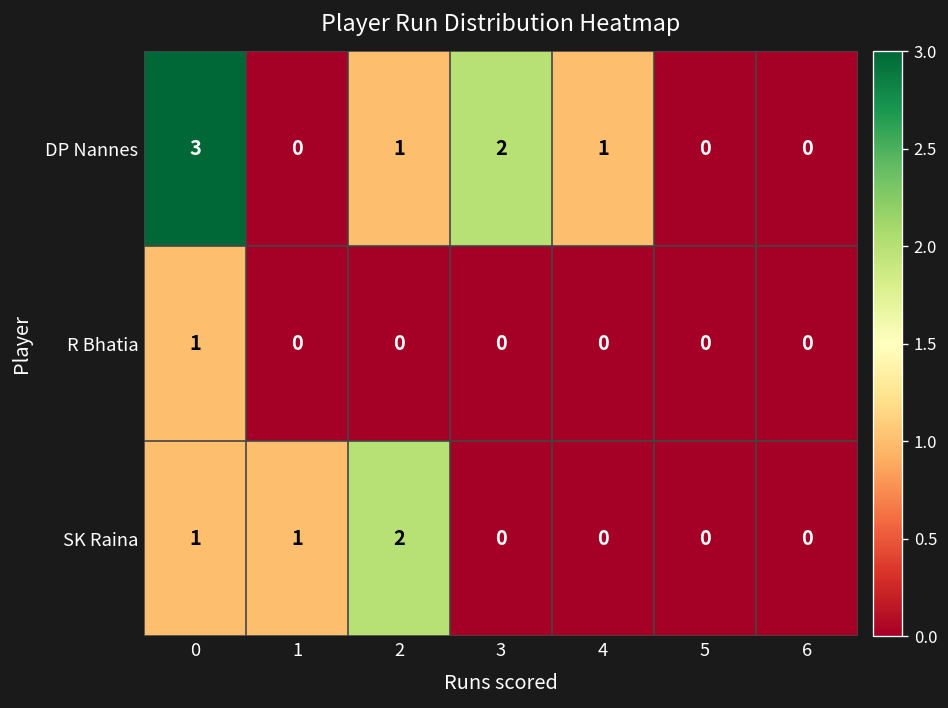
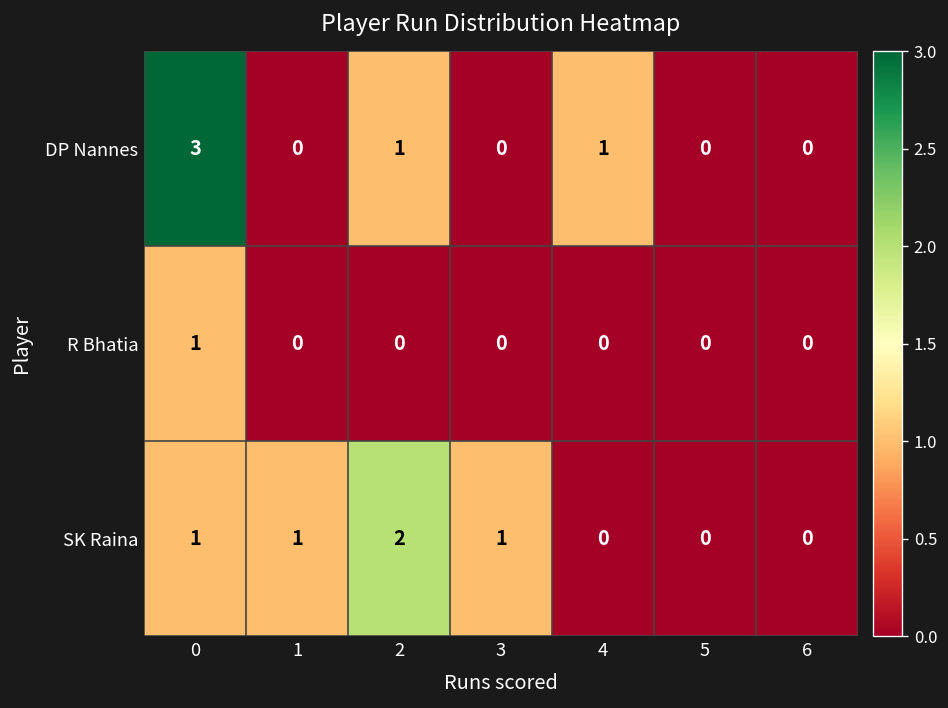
  {
    "DP Nannes": {
      "0": 3,
      "1": 0,
      "2": 1,
-     "3": 2,
+     "3": 0,
      "4": 1,
      "5": 0,
      "6": 0
    },
    "R Bhatia": {
      "0": 1,
      "1": 0,
      "2": 0,
      "3": 0,
      "4": 0,
      "5": 0,
      "6": 0
    },
    "SK Raina": {
      "0": 1,
      "1": 1,
      "2": 2,
-     "3": 0,
+     "3": 1,
      "4": 0,
      "5": 0,
      "6": 0
    }
  }
